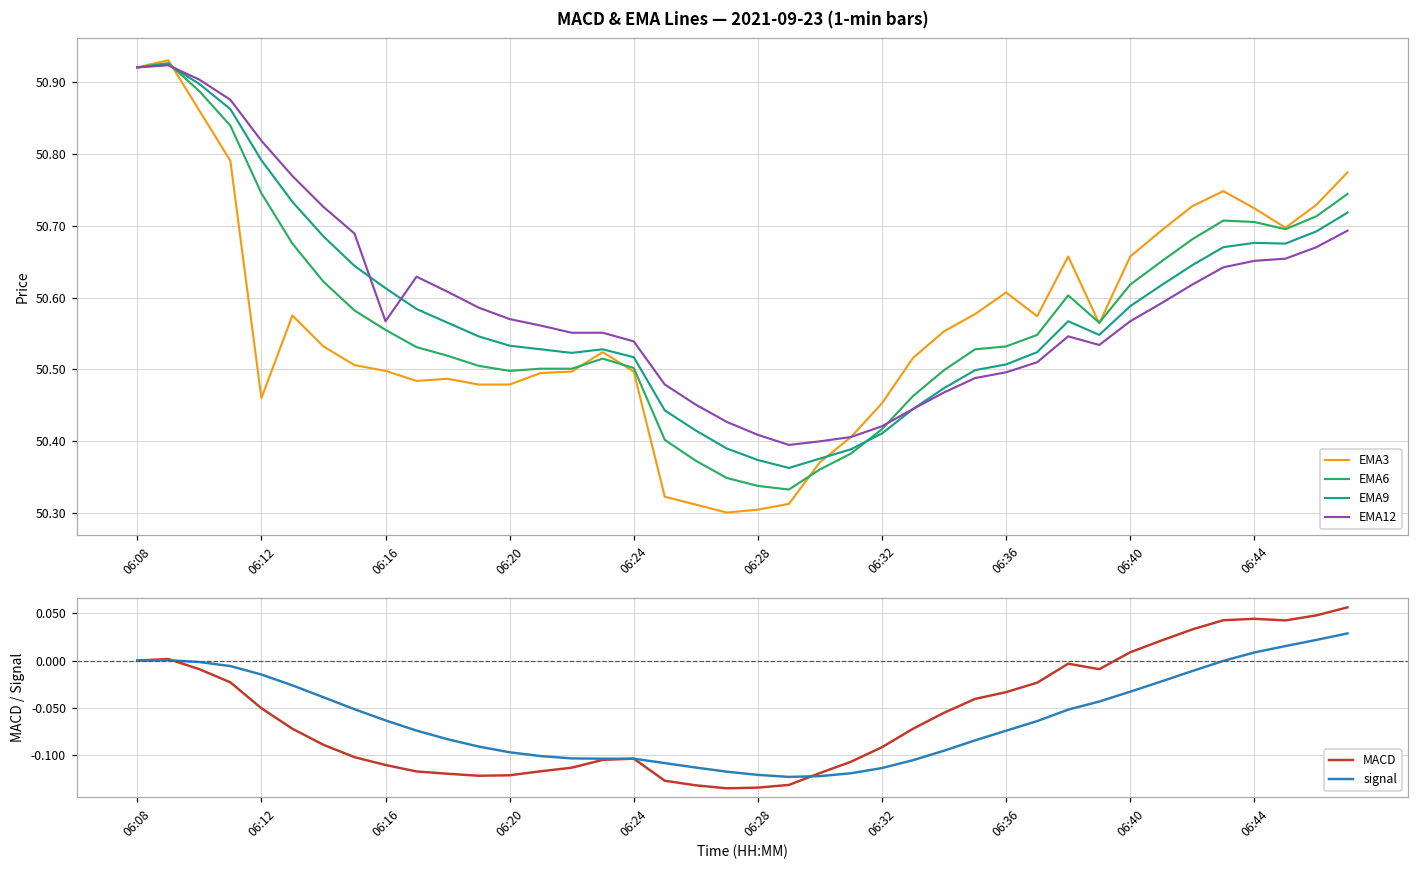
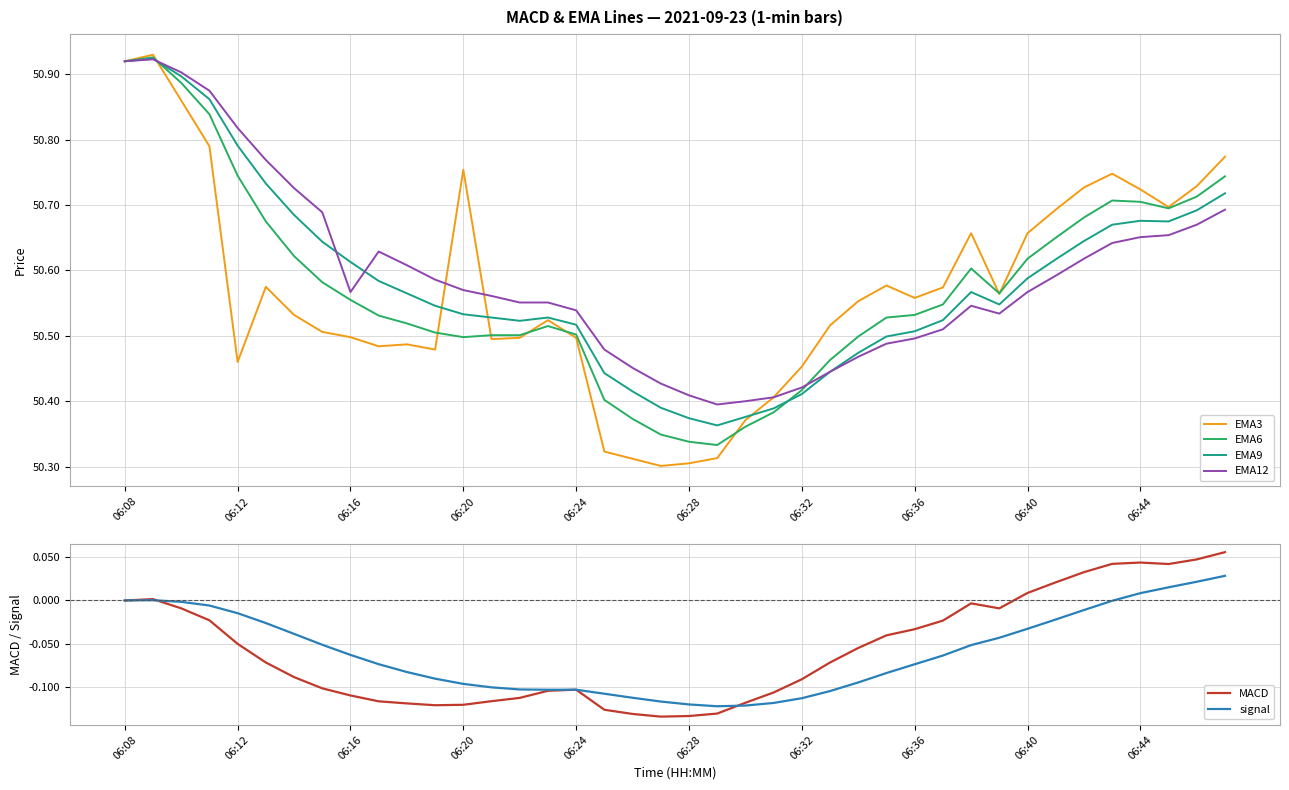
  {
    "MACD & EMA Lines — 2021-09-23 (1-min bars)": {
      "EMA3": {
        "06:12": 50.46,
        "06:16": 50.50,
-       "06:20": 50.48,
+       "06:20": 50.75,
        "06:24": 50.50,
        "06:28": 50.31,
        "06:32": 50.45,
-       "06:36": 50.61,
+       "06:36": 50.56,
        "06:40": 50.66,
        "06:44": 50.72
      },
      "EMA12": {
        "06:12": 50.82,
        "06:16": 50.57,
        "06:20": 50.57,
        "06:24": 50.54,
        "06:28": 50.41,
        "06:32": 50.42,
        "06:36": 50.50,
        "06:40": 50.57,
        "06:44": 50.65
      }
    }
  }
